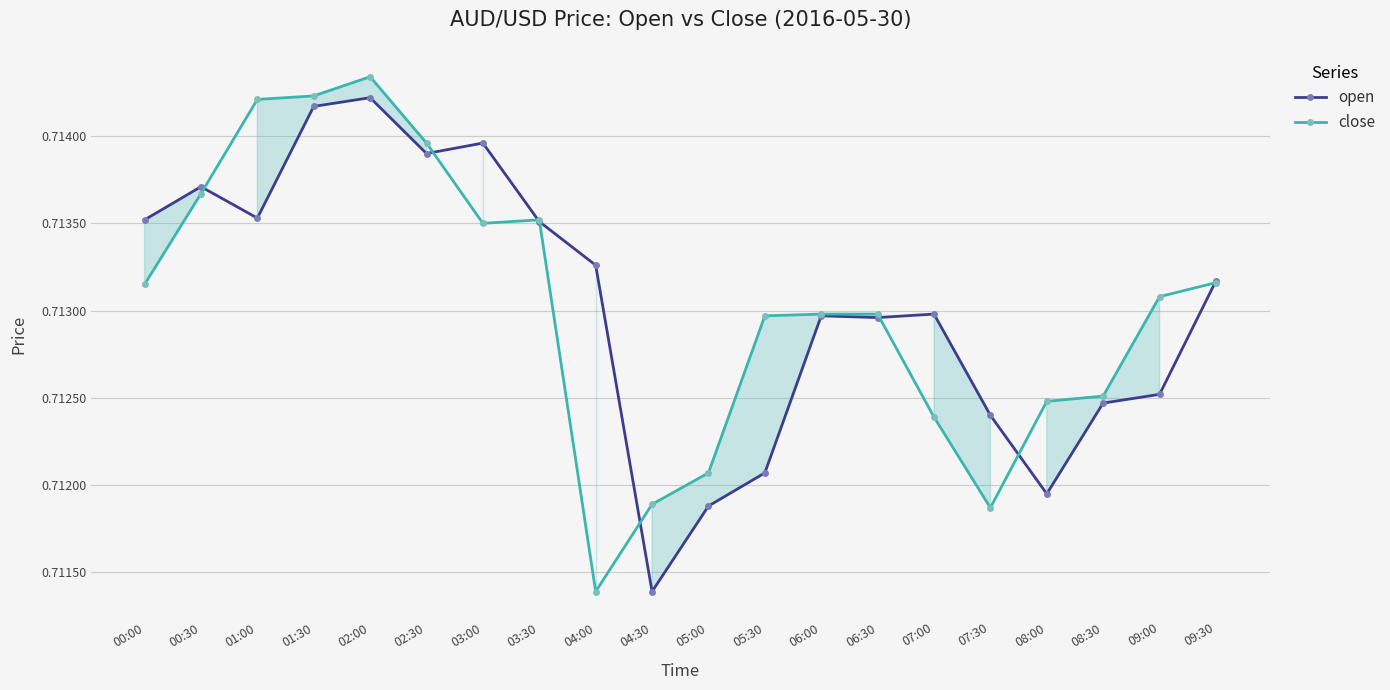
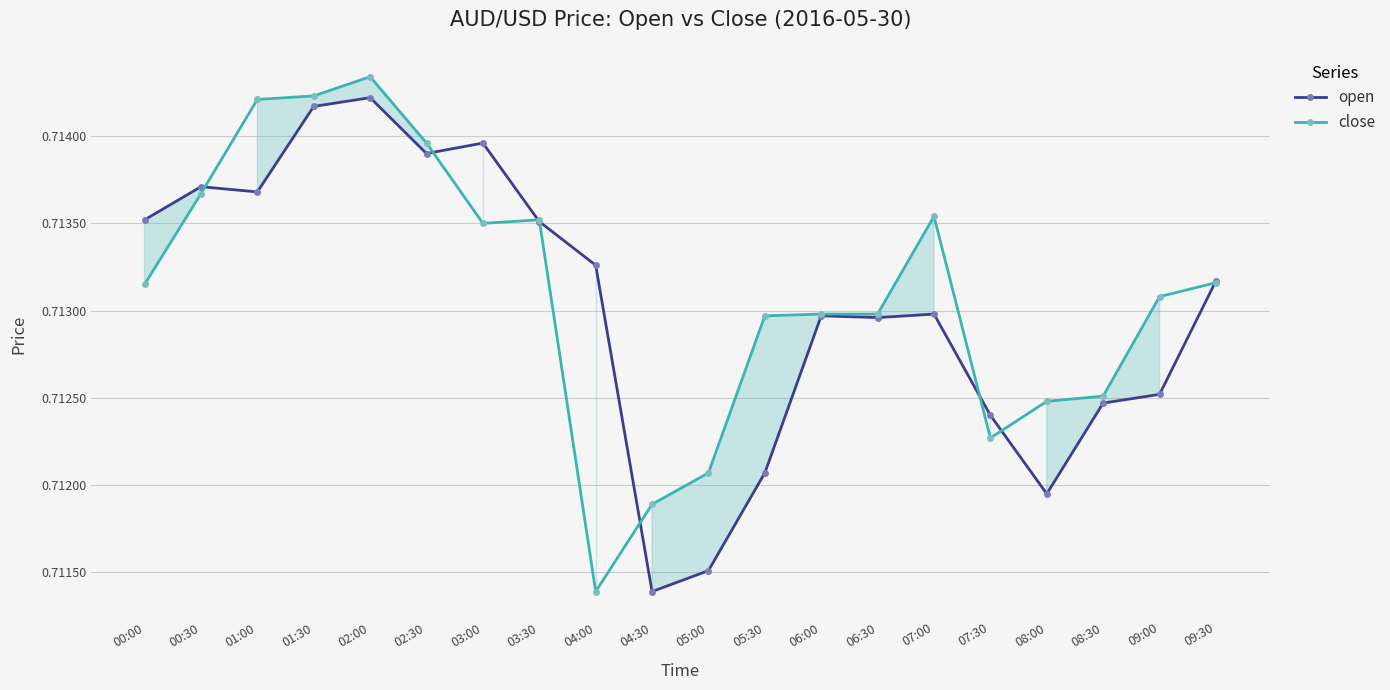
  {
    "open": {
      "00:00": 0.71352,
      "00:30": 0.71371,
-     "01:00": 0.71353,
+     "01:00": 0.71368,
      "01:30": 0.71417,
      "02:00": 0.71422,
      "02:30": 0.71390,
      "03:00": 0.71396,
      "04:00": 0.71326,
      "04:30": 0.71139,
-     "05:00": 0.71188,
+     "05:00": 0.71151,
      "05:30": 0.71207,
      "06:30": 0.71296,
      "07:00": 0.71298,
      "07:30": 0.71240,
      "08:00": 0.71195,
      "08:30": 0.71247,
      "09:00": 0.71252
    },
    "close": {
      "00:00": 0.71315,
      "00:30": 0.71367,
      "01:00": 0.71421,
      "01:30": 0.71423,
      "02:00": 0.71434,
      "02:30": 0.71396,
      "03:00": 0.71350,
      "04:00": 0.71139,
      "04:30": 0.71189,
      "05:00": 0.71207,
      "05:30": 0.71297,
      "06:30": 0.71298,
-     "07:00": 0.71239,
-     "07:30": 0.71187,
+     "07:00": 0.71354,
+     "07:30": 0.71227,
      "08:00": 0.71248,
      "08:30": 0.71251,
      "09:00": 0.71308
    }
  }
